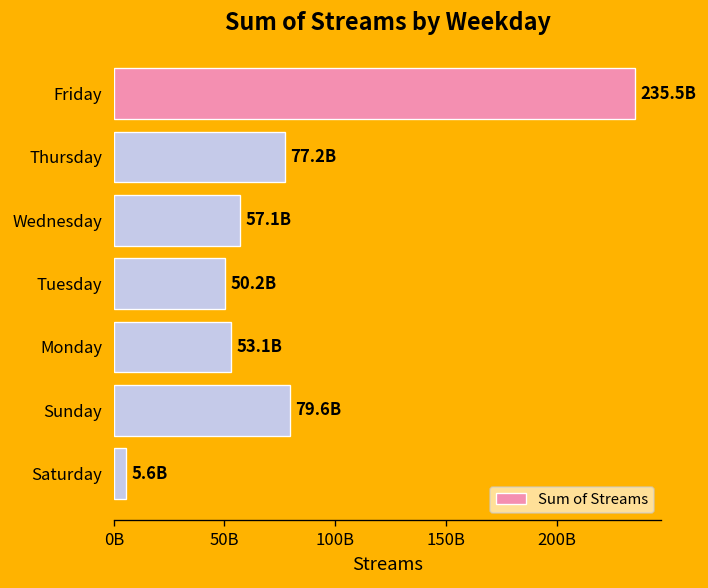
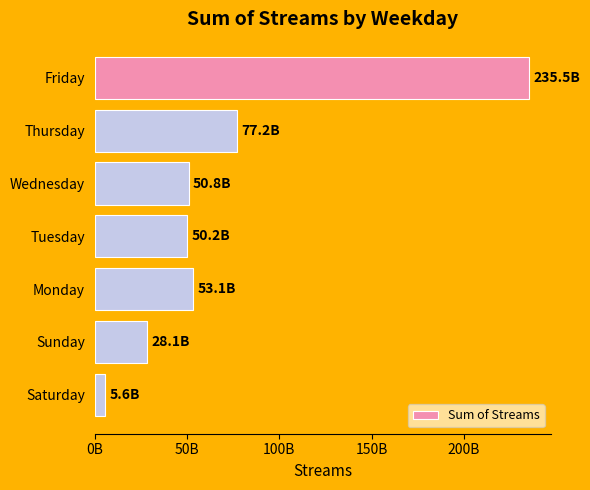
  {
    "Friday": "235.5B",
    "Thursday": "77.2B",
-   "Wednesday": "57.1B",
+   "Wednesday": "50.8B",
    "Tuesday": "50.2B",
    "Monday": "53.1B",
-   "Sunday": "79.6B",
+   "Sunday": "28.1B",
    "Saturday": "5.6B"
  }
